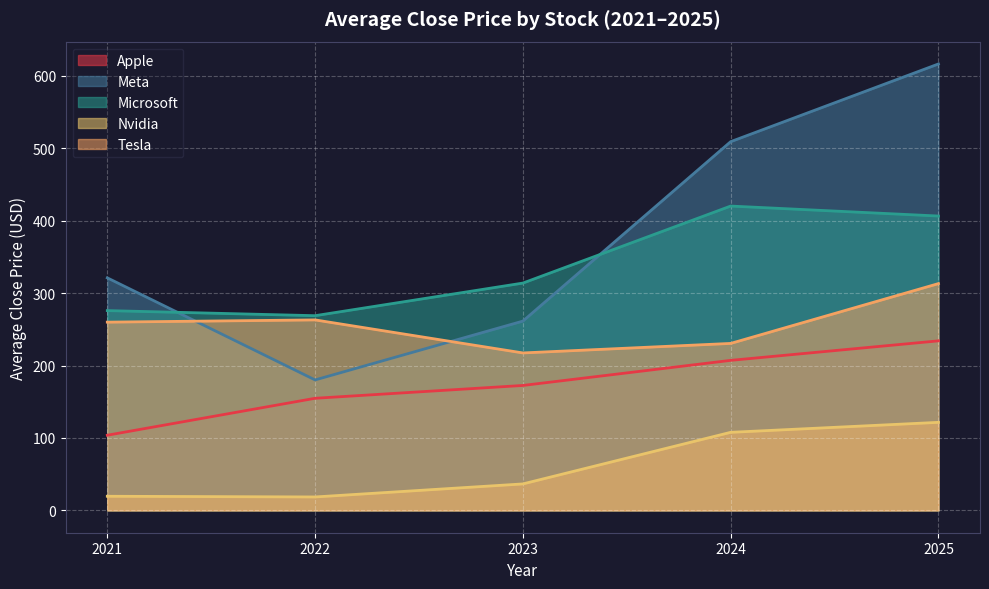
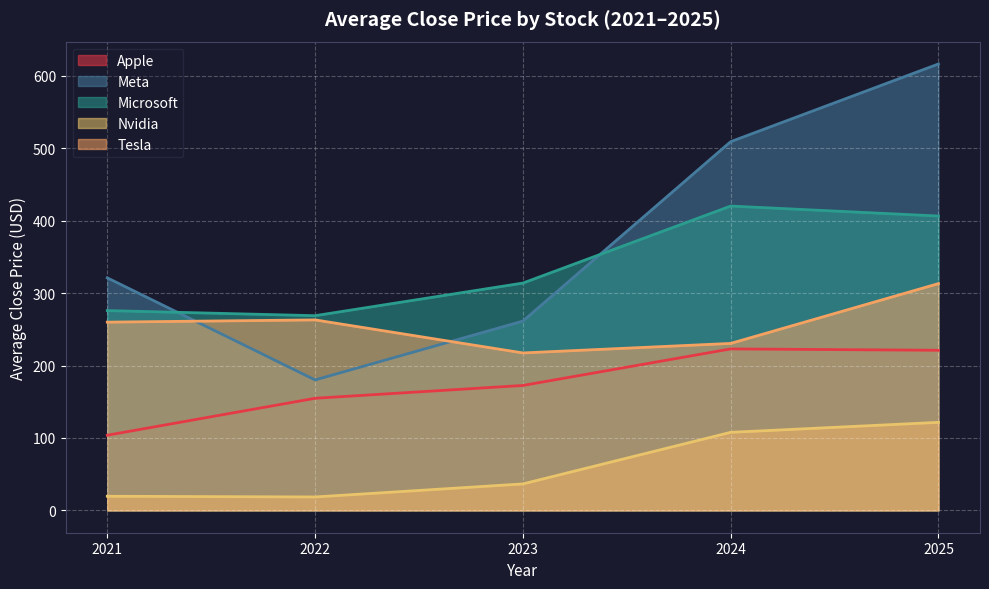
  {
    "Apple": {
      "2021": 100,
      "2022": 150,
      "2023": 170,
-     "2024": 210,
-     "2025": 230
+     "2024": 220,
+     "2025": 220
    }
  }
